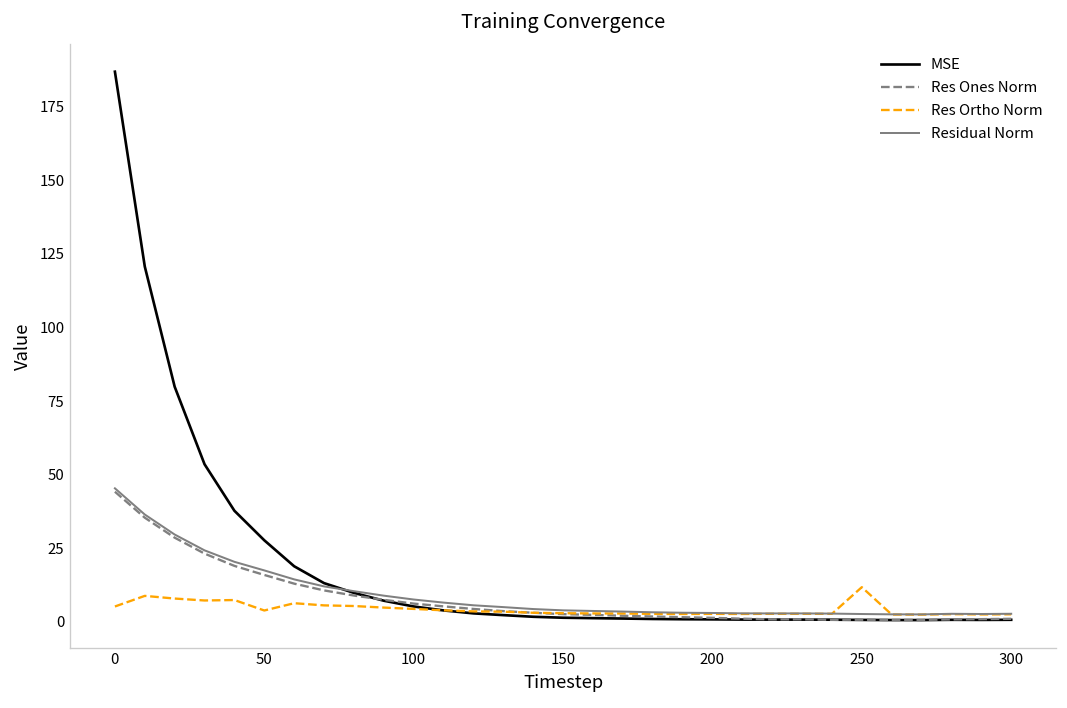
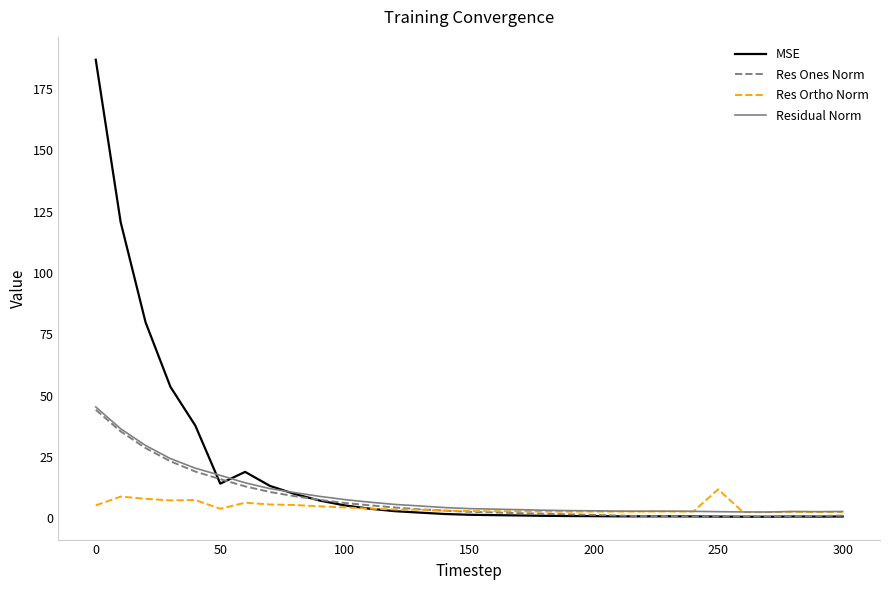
  {
    "MSE": {
      "0": 187,
-     "50": 28,
+     "50": 14,
      "150": 1
    },
    "Res Ortho Norm": {
      "0": 5,
      "50": 4,
      "250": 12
    }
  }
